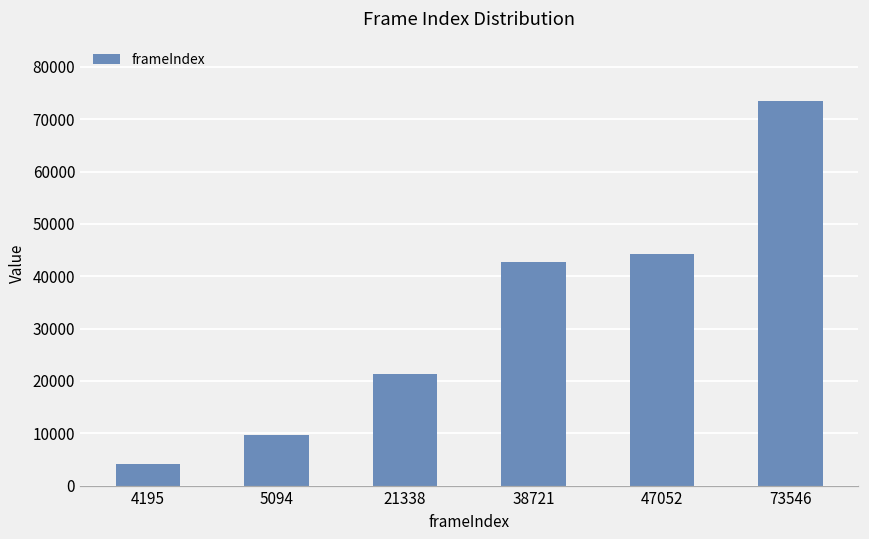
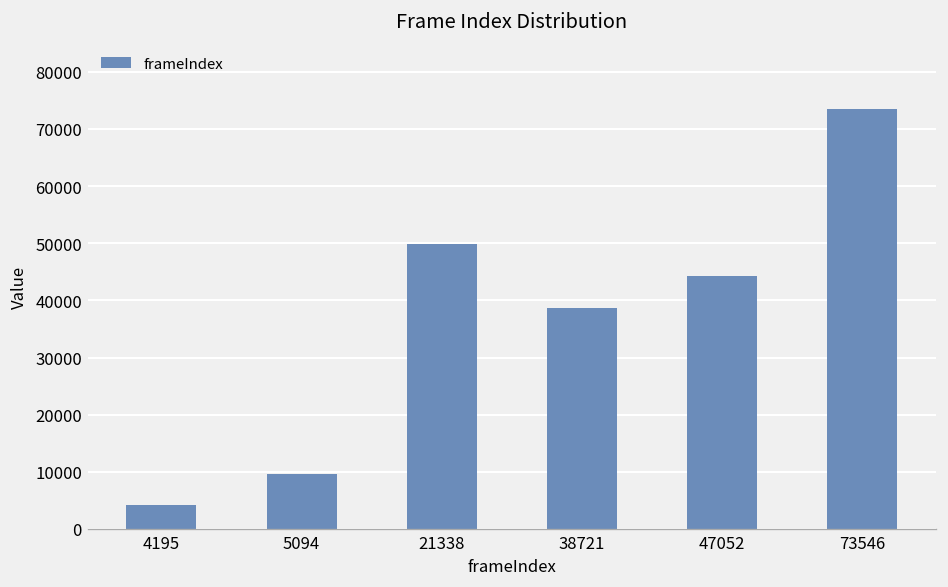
  {
    "4195": 4000,
    "5094": 10000,
-   "21338": 21000,
-   "38721": 43000,
+   "21338": 50000,
+   "38721": 39000,
    "47052": 44000,
    "73546": 74000
  }
